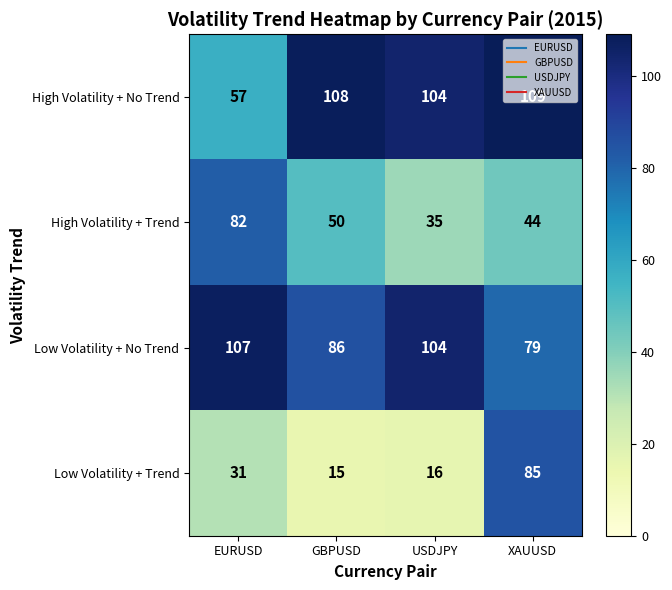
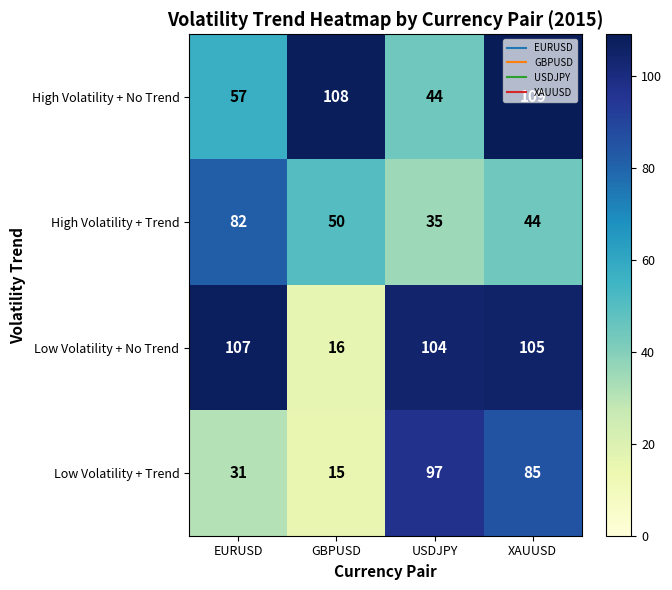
  {
    "High Volatility + No Trend": {
      "EURUSD": 57,
      "GBPUSD": 108,
-     "USDJPY": 104
+     "USDJPY": 44
    },
    "High Volatility + Trend": {
      "EURUSD": 82,
      "GBPUSD": 50,
      "USDJPY": 35,
      "XAUUSD": 44
    },
    "Low Volatility + No Trend": {
      "EURUSD": 107,
-     "GBPUSD": 86,
+     "GBPUSD": 16,
      "USDJPY": 104,
-     "XAUUSD": 79
+     "XAUUSD": 105
    },
    "Low Volatility + Trend": {
      "EURUSD": 31,
      "GBPUSD": 15,
-     "USDJPY": 16,
+     "USDJPY": 97,
      "XAUUSD": 85
    }
  }
